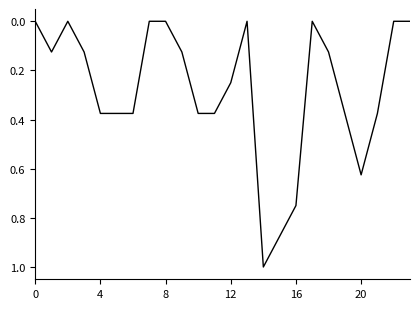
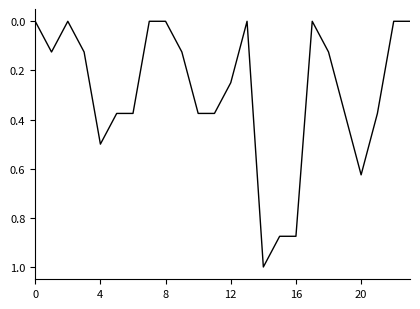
  {
    "0": 0.00,
-   "4": 0.38,
+   "4": 0.50,
    "8": 0.00,
    "12": 0.25,
-   "16": 0.75,
+   "16": 0.88,
    "20": 0.63
  }
